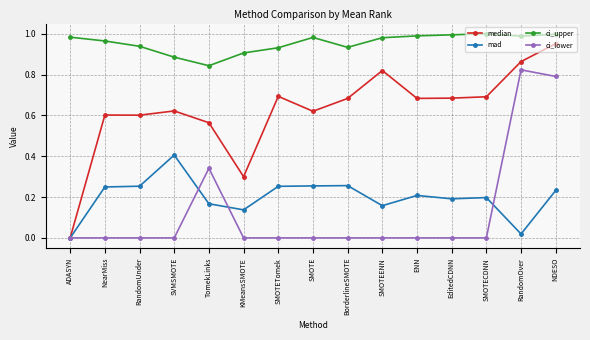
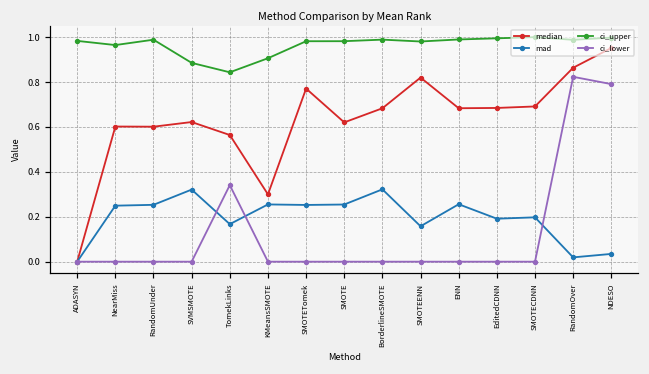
  {
    "median": {
      "NearMiss": 0.60,
      "RandomUnder": 0.60,
      "SVMSMOTE": 0.62,
      "TomekLinks": 0.56,
      "KMeansSMOTE": 0.30,
-     "SMOTETomek": 0.69,
+     "SMOTETomek": 0.77,
      "SMOTE": 0.62,
      "BorderlineSMOTE": 0.68,
      "SMOTEENN": 0.82,
      "ENN": 0.68,
      "EditedCDNN": 0.68,
      "SMOTECDNN": 0.69,
      "RandomOver": 0.86
    },
    "mad": {
      "NearMiss": 0.25,
      "RandomUnder": 0.25,
-     "SVMSMOTE": 0.41,
+     "SVMSMOTE": 0.32,
      "TomekLinks": 0.17,
-     "KMeansSMOTE": 0.14,
+     "KMeansSMOTE": 0.25,
      "SMOTETomek": 0.25,
      "SMOTE": 0.25,
-     "BorderlineSMOTE": 0.26,
+     "BorderlineSMOTE": 0.32,
      "SMOTEENN": 0.16,
-     "ENN": 0.21,
+     "ENN": 0.26,
      "EditedCDNN": 0.19,
      "SMOTECDNN": 0.20,
      "RandomOver": 0.02,
-     "NDESO": 0.23
+     "NDESO": 0.03
    },
    "ci_upper": {
      "ADASYN": 0.98,
      "NearMiss": 0.96,
-     "RandomUnder": 0.94,
+     "RandomUnder": 0.99,
      "SVMSMOTE": 0.89,
      "TomekLinks": 0.84,
      "KMeansSMOTE": 0.91,
-     "SMOTETomek": 0.93,
+     "SMOTETomek": 0.98,
      "SMOTE": 0.98,
-     "BorderlineSMOTE": 0.93,
+     "BorderlineSMOTE": 0.99,
      "SMOTEENN": 0.98,
      "ENN": 0.99,
      "EditedCDNN": 0.99
    },
    "ci_lower": {
      "NearMiss": 0.00,
      "RandomUnder": 0.00,
      "SVMSMOTE": 0.00,
      "TomekLinks": 0.34,
      "KMeansSMOTE": 0.00,
      "SMOTETomek": 0.00,
      "SMOTE": 0.00,
      "BorderlineSMOTE": 0.00,
      "SMOTEENN": 0.00,
      "ENN": 0.00,
      "EditedCDNN": 0.00,
      "SMOTECDNN": 0.00,
      "RandomOver": 0.82,
      "NDESO": 0.79
    }
  }
